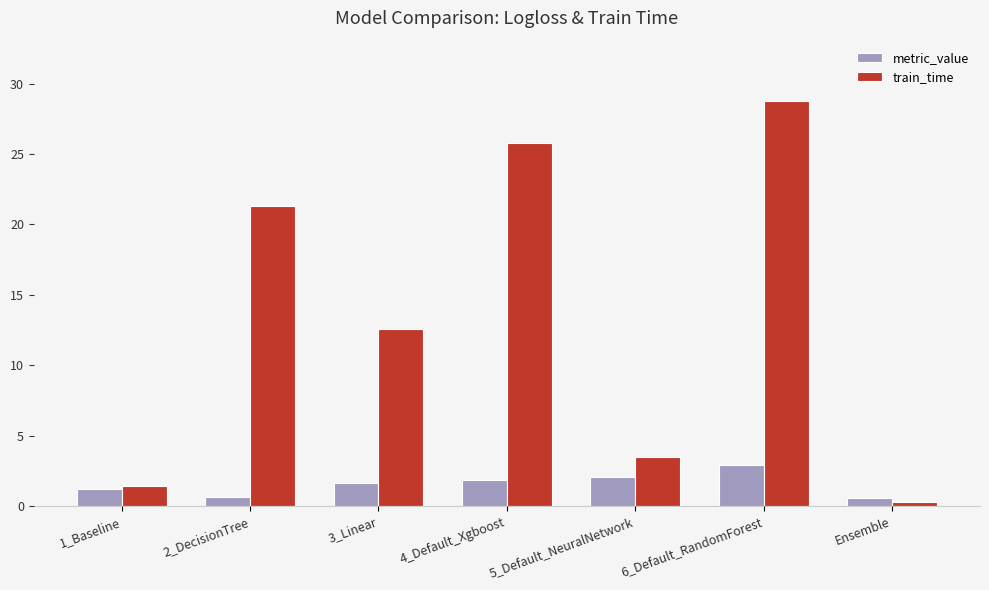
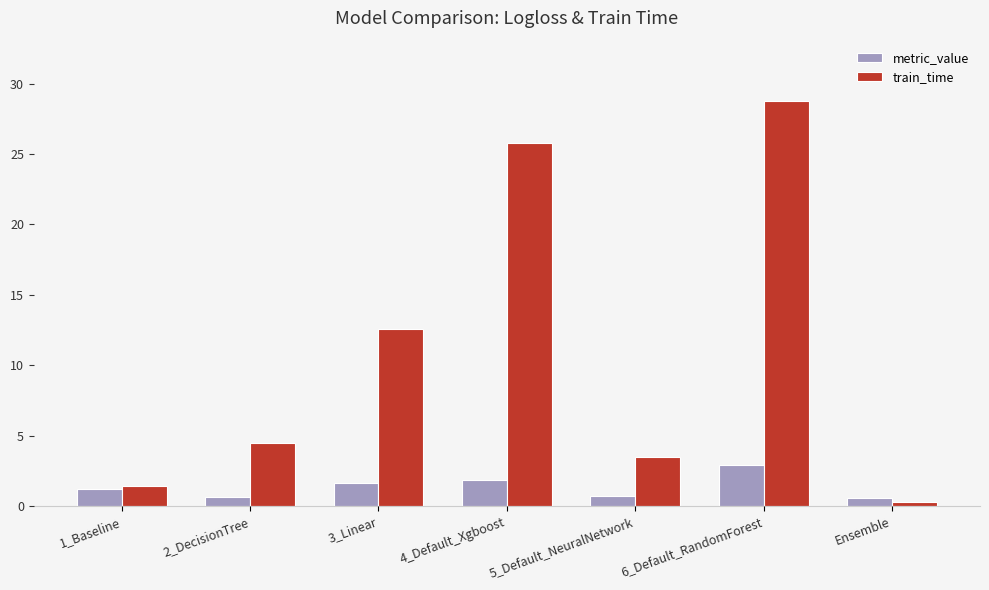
  {
    "metric_value": {
      "1_Baseline": 1.2,
      "2_DecisionTree": 0.7,
      "3_Linear": 1.7,
      "4_Default_Xgboost": 1.9,
-     "5_Default_NeuralNetwork": 2.1,
+     "5_Default_NeuralNetwork": 0.7,
      "6_Default_RandomForest": 2.9,
      "Ensemble": 0.6
    },
    "train_time": {
      "1_Baseline": 1.4,
-     "2_DecisionTree": 21.3,
+     "2_DecisionTree": 4.5,
      "3_Linear": 12.6,
      "4_Default_Xgboost": 25.8,
      "5_Default_NeuralNetwork": 3.5,
      "6_Default_RandomForest": 28.7,
      "Ensemble": 0.3
    }
  }
